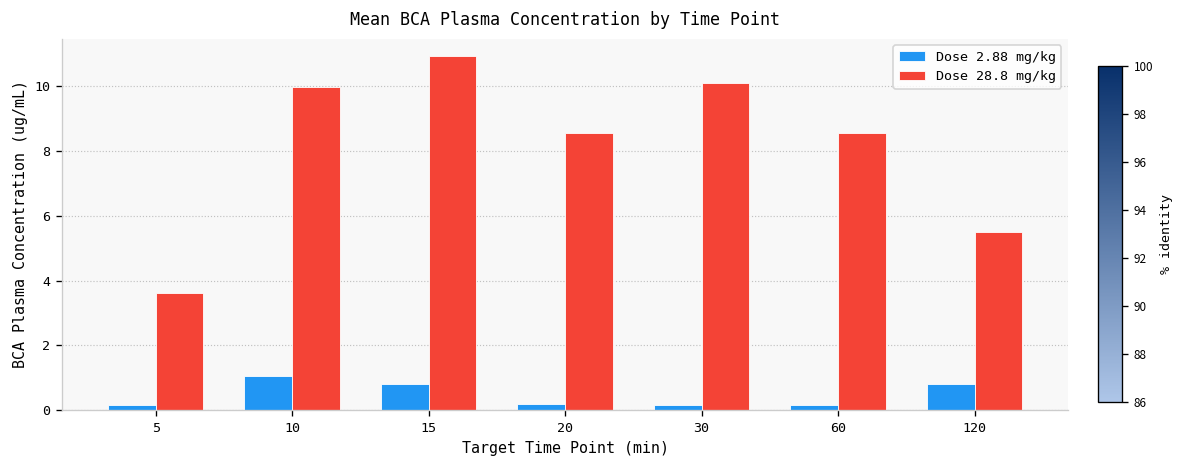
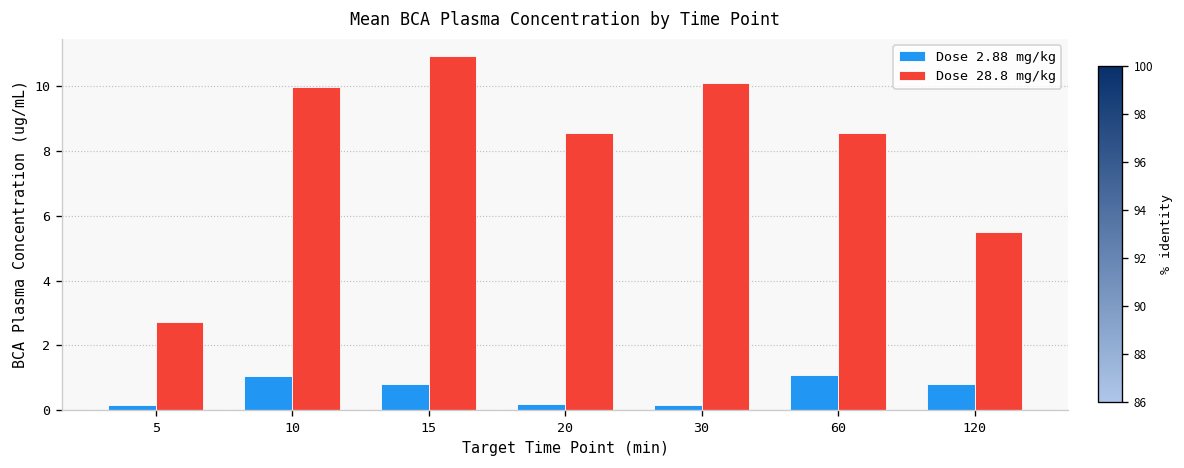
  {
    "Dose 2.88 mg/kg": {
      "5": 0.2,
      "10": 1.1,
      "15": 0.8,
      "20": 0.2,
      "30": 0.2,
-     "60": 0.2,
+     "60": 1.1,
      "120": 0.8
    },
    "Dose 28.8 mg/kg": {
-     "5": 3.6,
+     "5": 2.7,
      "10": 10.0,
      "15": 10.9,
      "20": 8.6,
      "30": 10.1,
      "60": 8.6,
      "120": 5.5
    }
  }
